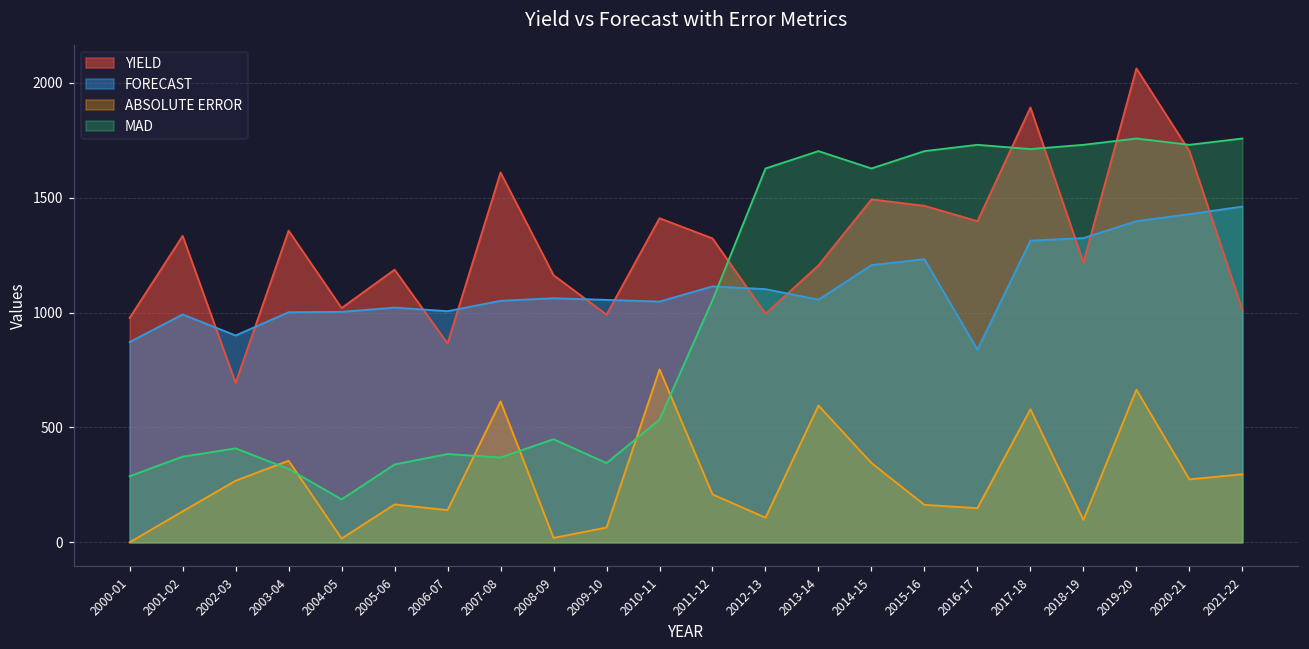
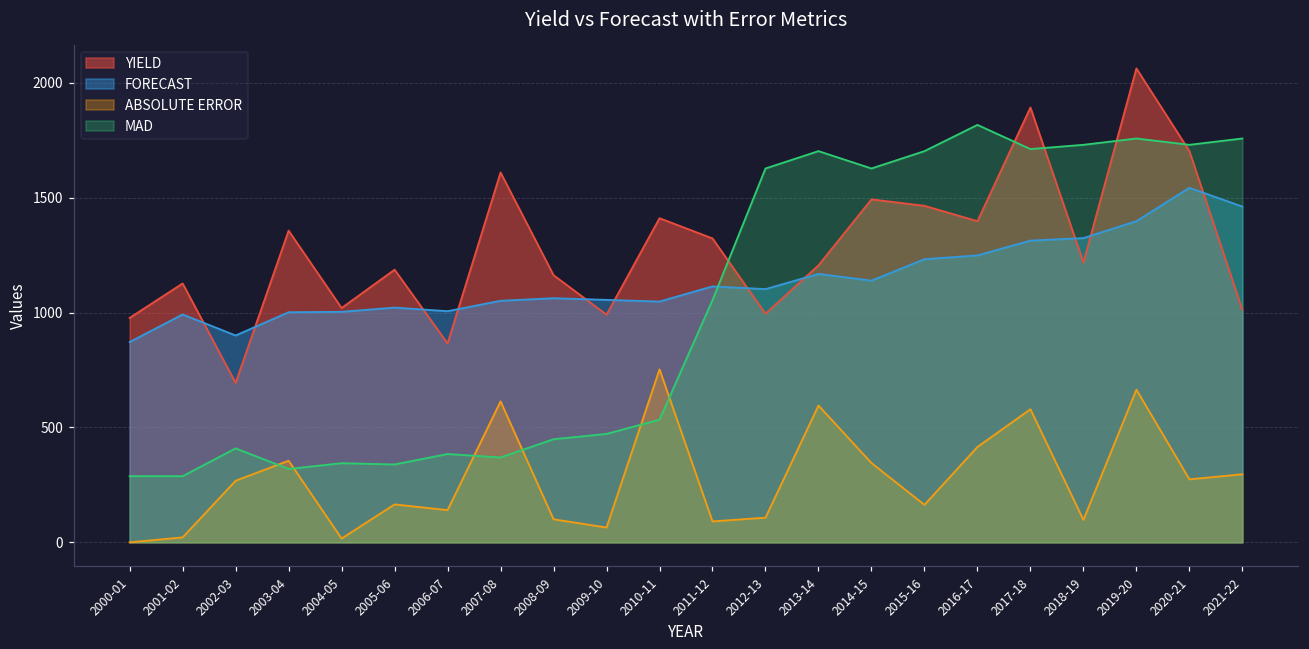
  {
    "YIELD": {
      "2000-01": 980,
-     "2001-02": 1330,
+     "2001-02": 1130,
      "2002-03": 690,
      "2003-04": 1360,
      "2004-05": 1020,
      "2005-06": 1190,
      "2006-07": 870,
      "2007-08": 1610,
      "2008-09": 1160,
      "2009-10": 990,
      "2010-11": 1410,
      "2011-12": 1320,
      "2012-13": 1000,
      "2013-14": 1210,
      "2014-15": 1490,
      "2015-16": 1470,
      "2016-17": 1400,
      "2017-18": 1890,
      "2018-19": 1220,
      "2019-20": 2060,
      "2020-21": 1700,
      "2021-22": 1010
    },
    "FORECAST": {
      "2000-01": 870,
      "2001-02": 990,
      "2002-03": 900,
      "2003-04": 1000,
      "2004-05": 1000,
      "2005-06": 1020,
      "2006-07": 1010,
      "2007-08": 1050,
      "2008-09": 1060,
      "2009-10": 1060,
      "2010-11": 1050,
      "2011-12": 1110,
      "2012-13": 1100,
-     "2013-14": 1060,
-     "2014-15": 1210,
+     "2013-14": 1170,
+     "2014-15": 1140,
      "2015-16": 1230,
-     "2016-17": 840,
+     "2016-17": 1250,
      "2017-18": 1310,
      "2018-19": 1320,
      "2019-20": 1400,
-     "2020-21": 1430,
+     "2020-21": 1540,
      "2021-22": 1460
    },
    "ABSOLUTE ERROR": {
      "2000-01": 0,
-     "2001-02": 140,
+     "2001-02": 20,
      "2002-03": 270,
      "2003-04": 360,
      "2004-05": 20,
      "2005-06": 170,
      "2006-07": 140,
      "2007-08": 610,
-     "2008-09": 20,
+     "2008-09": 100,
      "2009-10": 60,
      "2010-11": 750,
-     "2011-12": 210,
+     "2011-12": 90,
      "2012-13": 110,
      "2013-14": 600,
      "2014-15": 350,
      "2015-16": 160,
-     "2016-17": 150,
+     "2016-17": 420,
      "2017-18": 580,
      "2018-19": 100,
      "2019-20": 660,
      "2020-21": 270,
      "2021-22": 300
    },
    "MAD": {
      "2000-01": 290,
-     "2001-02": 370,
+     "2001-02": 290,
      "2002-03": 410,
      "2003-04": 320,
-     "2004-05": 190,
+     "2004-05": 340,
      "2005-06": 340,
      "2006-07": 380,
      "2007-08": 370,
      "2008-09": 450,
-     "2009-10": 350,
+     "2009-10": 470,
      "2010-11": 530,
      "2011-12": 1050,
      "2012-13": 1630,
      "2013-14": 1700,
      "2014-15": 1630,
      "2015-16": 1700,
-     "2016-17": 1730,
+     "2016-17": 1820,
      "2017-18": 1710,
      "2018-19": 1730,
      "2019-20": 1760,
      "2020-21": 1730,
      "2021-22": 1760
    }
  }
